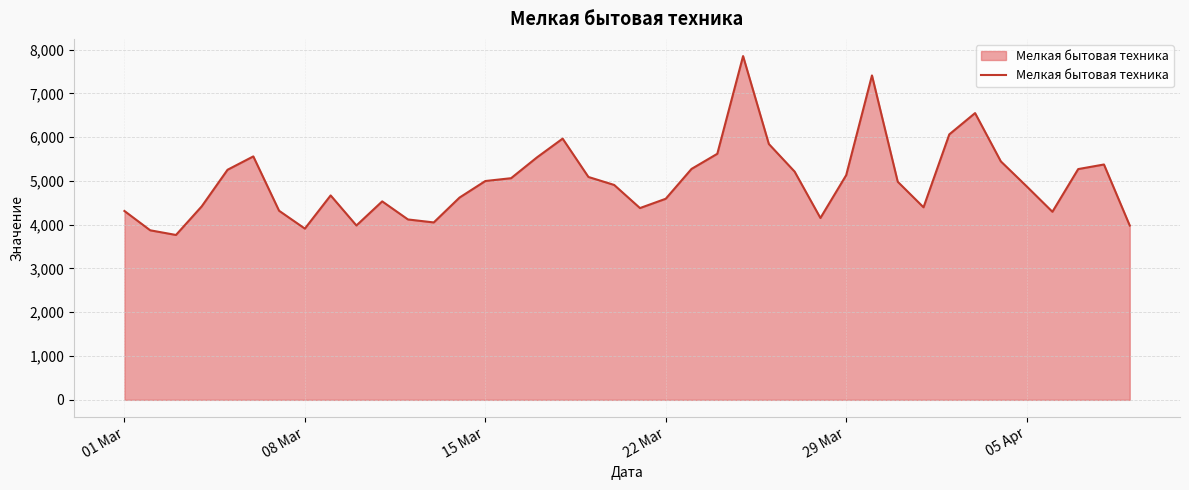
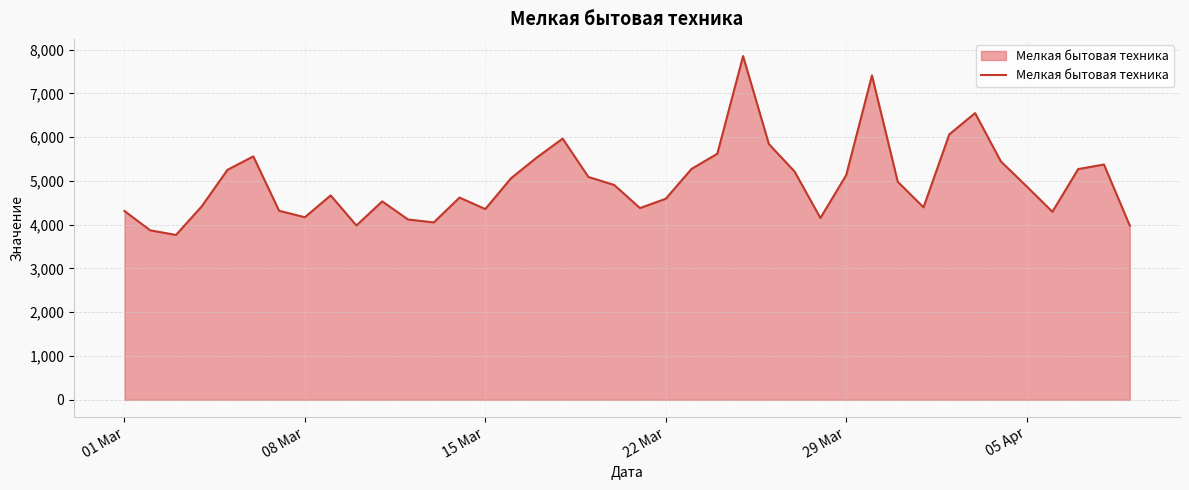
  {
    "01 Mar": "4,300",
-   "08 Mar": "3,900",
-   "15 Mar": "5,000",
+   "08 Mar": "4,200",
+   "15 Mar": "4,400",
    "22 Mar": "4,600",
    "29 Mar": "5,100",
    "05 Apr": "4,900"
  }
